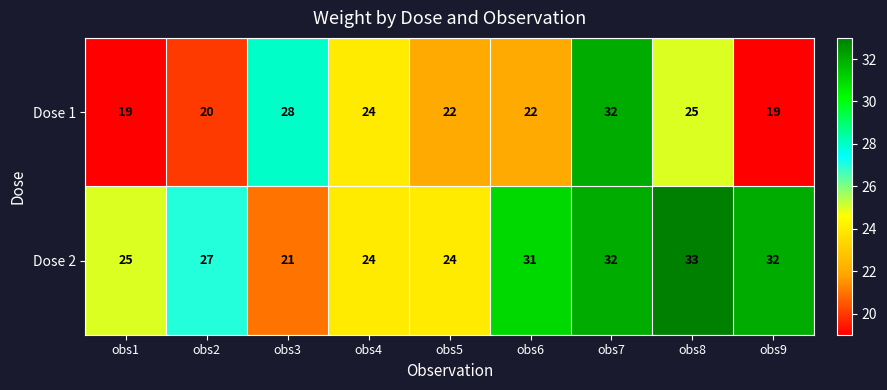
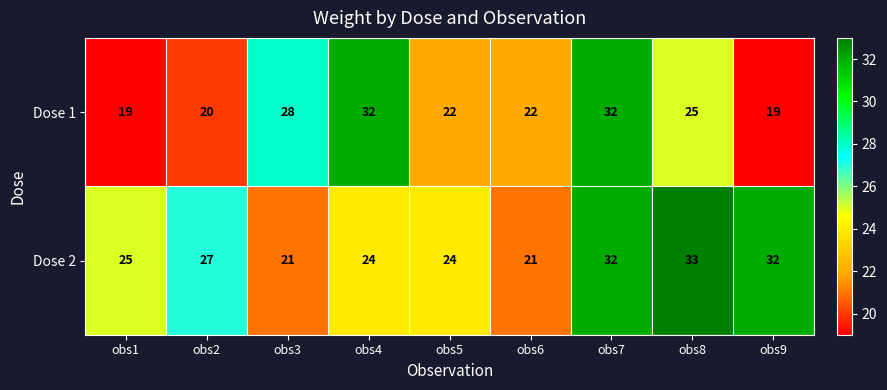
  {
    "Dose 1": {
      "obs1": 19,
      "obs2": 20,
      "obs3": 28,
-     "obs4": 24,
+     "obs4": 32,
      "obs5": 22,
      "obs6": 22,
      "obs7": 32,
      "obs8": 25,
      "obs9": 19
    },
    "Dose 2": {
      "obs1": 25,
      "obs2": 27,
      "obs3": 21,
      "obs4": 24,
      "obs5": 24,
-     "obs6": 31,
+     "obs6": 21,
      "obs7": 32,
      "obs8": 33,
      "obs9": 32
    }
  }
